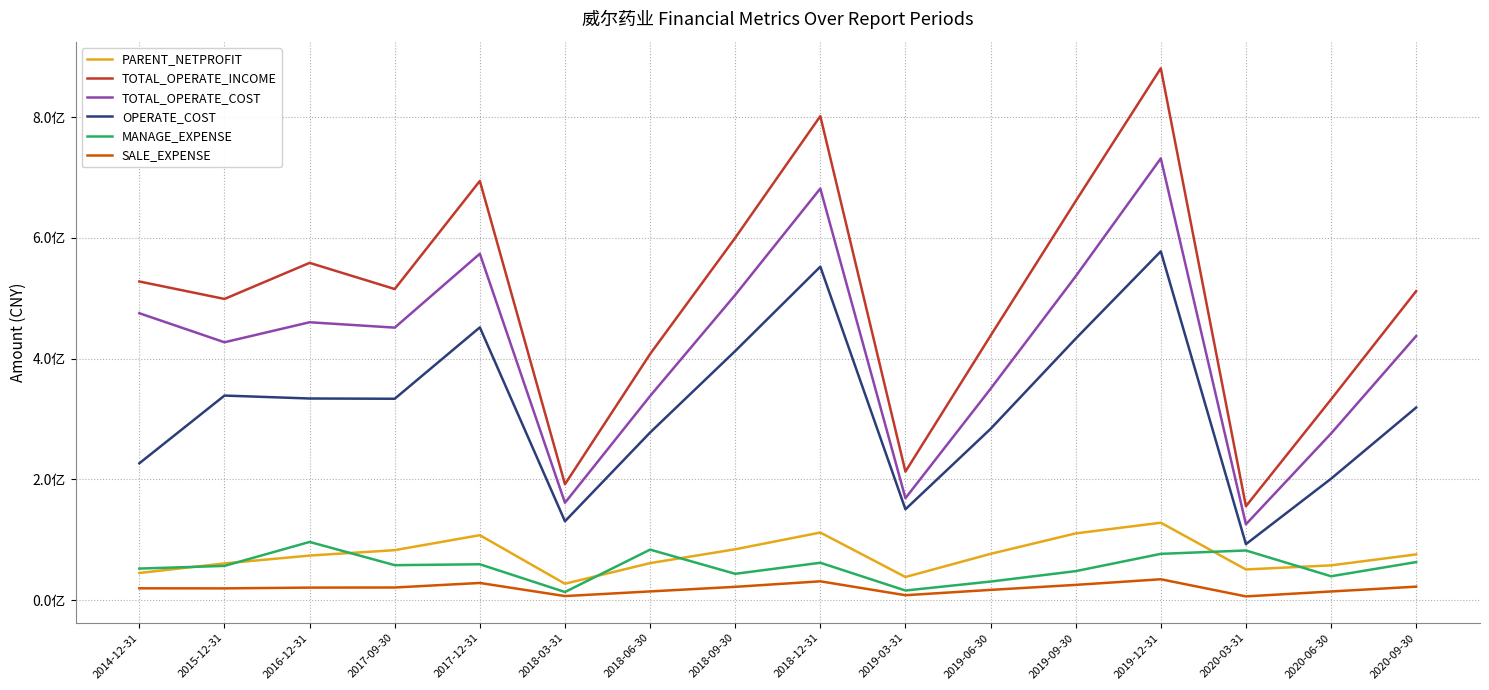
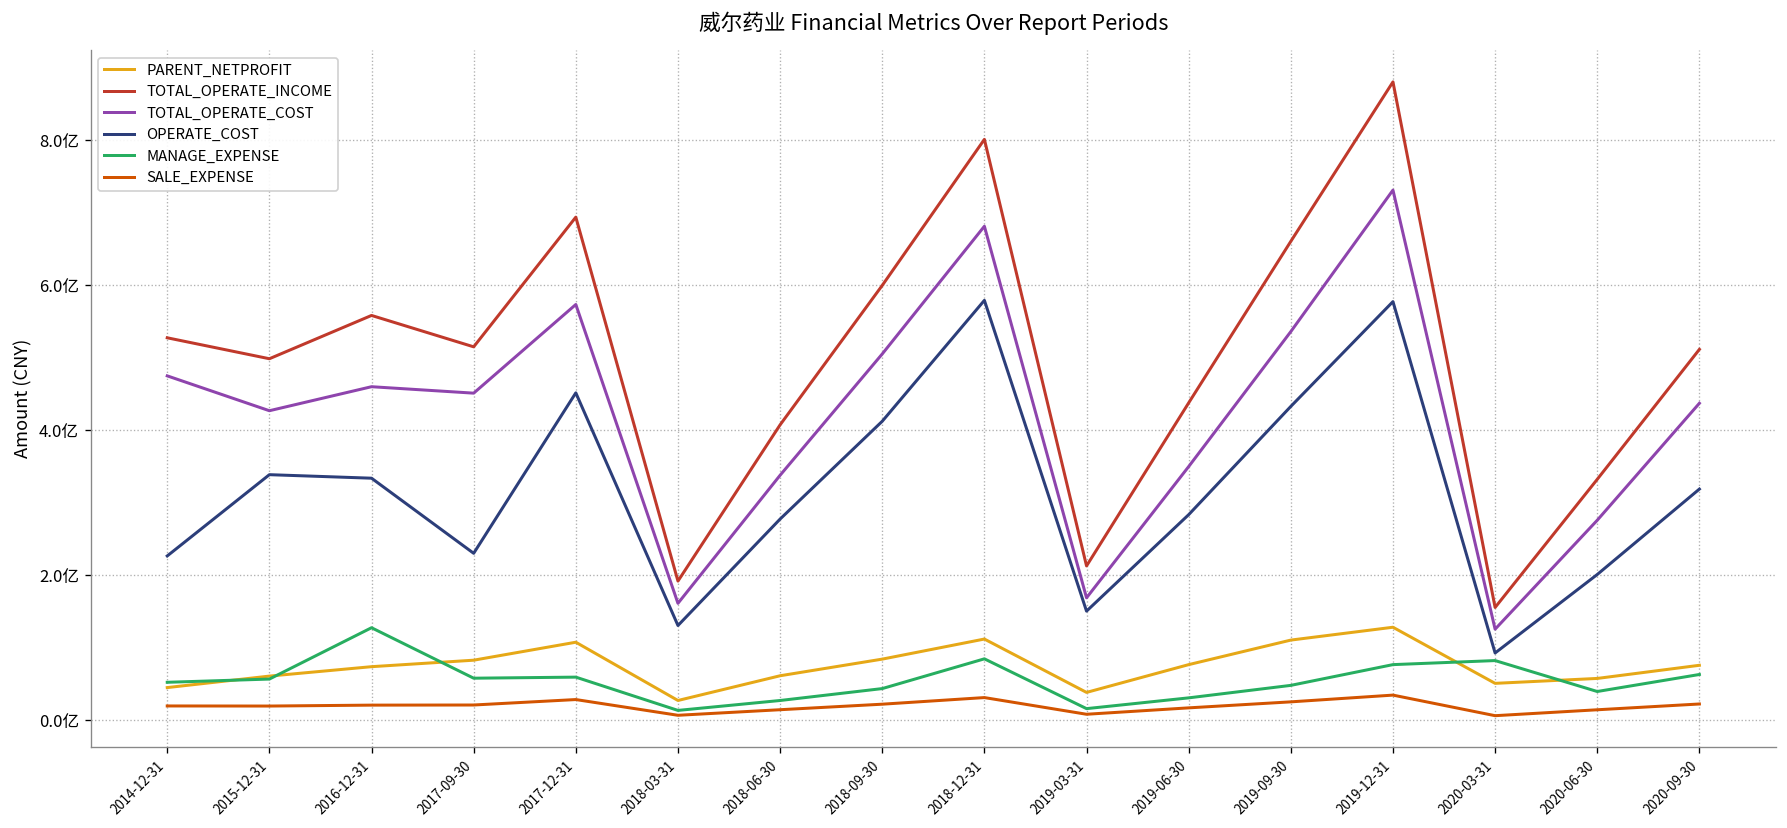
  {
    "PARENT_NETPROFIT": {
      "2014-12-31": "0.4亿",
      "2016-12-31": "0.7亿",
      "2017-09-30": "0.8亿",
      "2017-12-31": "1.1亿",
      "2018-03-31": "0.3亿",
      "2018-06-30": "0.6亿",
      "2018-09-30": "0.8亿",
      "2018-12-31": "1.1亿",
      "2019-03-31": "0.4亿",
      "2019-06-30": "0.8亿",
      "2019-09-30": "1.1亿",
      "2019-12-31": "1.3亿",
      "2020-03-31": "0.5亿",
      "2020-06-30": "0.6亿",
      "2020-09-30": "0.8亿"
    },
    "TOTAL_OPERATE_COST": {
      "2014-12-31": "4.8亿",
      "2015-12-31": "4.3亿",
      "2016-12-31": "4.6亿",
      "2017-09-30": "4.5亿",
      "2017-12-31": "5.7亿",
      "2018-03-31": "1.6亿",
      "2018-06-30": "3.4亿",
      "2018-09-30": "5.1亿",
      "2018-12-31": "6.8亿",
      "2019-03-31": "1.7亿",
      "2019-06-30": "3.5亿",
      "2019-09-30": "5.4亿",
      "2019-12-31": "7.3亿",
      "2020-03-31": "1.3亿",
      "2020-06-30": "2.8亿",
      "2020-09-30": "4.4亿"
    },
    "OPERATE_COST": {
      "2014-12-31": "2.3亿",
      "2015-12-31": "3.4亿",
      "2016-12-31": "3.3亿",
-     "2017-09-30": "3.3亿",
+     "2017-09-30": "2.3亿",
      "2017-12-31": "4.5亿",
      "2018-03-31": "1.3亿",
      "2018-06-30": "2.8亿",
      "2018-09-30": "4.1亿",
-     "2018-12-31": "5.5亿",
+     "2018-12-31": "5.8亿",
      "2019-03-31": "1.5亿",
      "2019-06-30": "2.8亿",
      "2019-09-30": "4.3亿",
      "2019-12-31": "5.8亿",
      "2020-03-31": "0.9亿",
      "2020-06-30": "2.0亿",
      "2020-09-30": "3.2亿"
    },
    "MANAGE_EXPENSE": {
      "2014-12-31": "0.5亿",
-     "2016-12-31": "1.0亿",
+     "2016-12-31": "1.3亿",
      "2017-09-30": "0.6亿",
      "2017-12-31": "0.6亿",
      "2018-03-31": "0.1亿",
-     "2018-06-30": "0.8亿",
+     "2018-06-30": "0.3亿",
      "2018-09-30": "0.4亿",
-     "2018-12-31": "0.6亿",
+     "2018-12-31": "0.8亿",
      "2019-03-31": "0.2亿",
      "2019-06-30": "0.3亿",
      "2019-09-30": "0.5亿",
      "2019-12-31": "0.8亿",
      "2020-03-31": "0.8亿",
      "2020-06-30": "0.4亿",
      "2020-09-30": "0.6亿"
    }
  }
